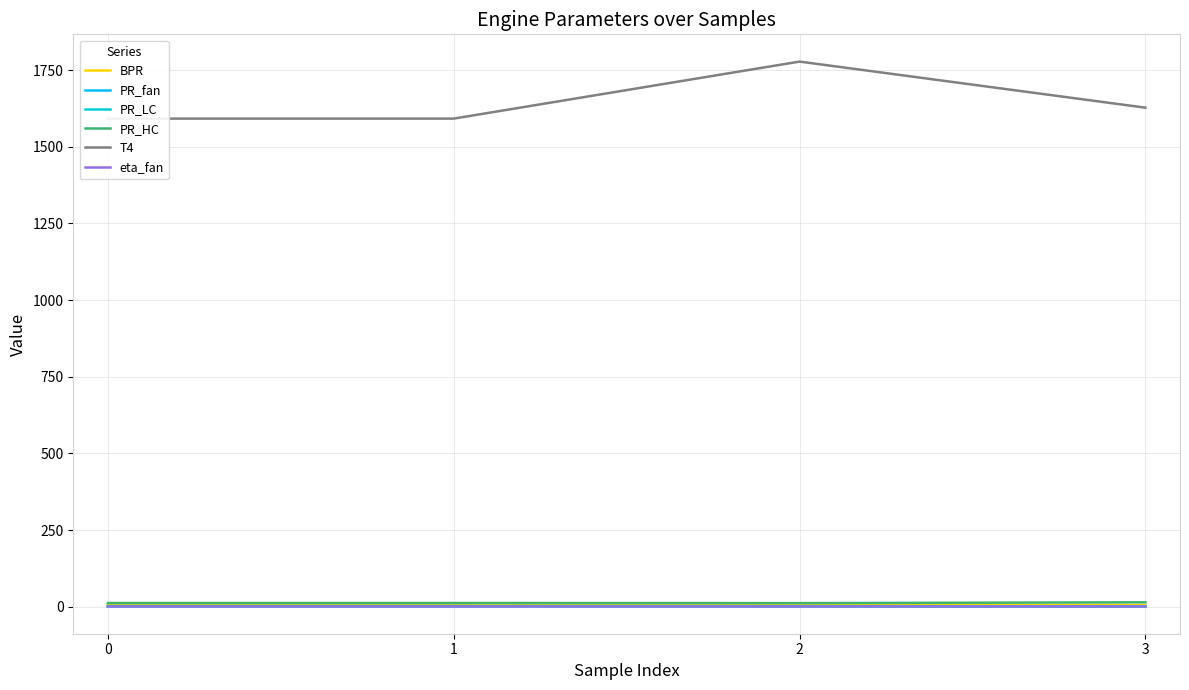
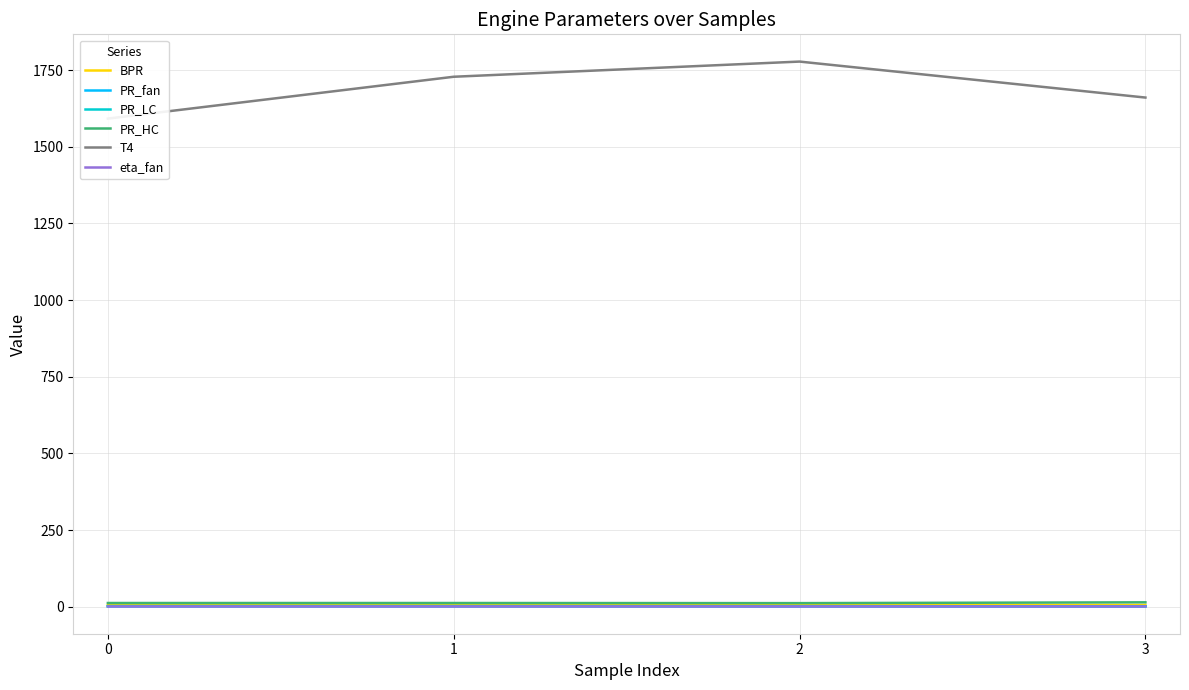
  {
    "PR_HC": {
      "3": 10
    },
    "T4": {
-     "1": 1590,
+     "1": 1730,
      "2": 1780,
-     "3": 1630
+     "3": 1660
    }
  }
